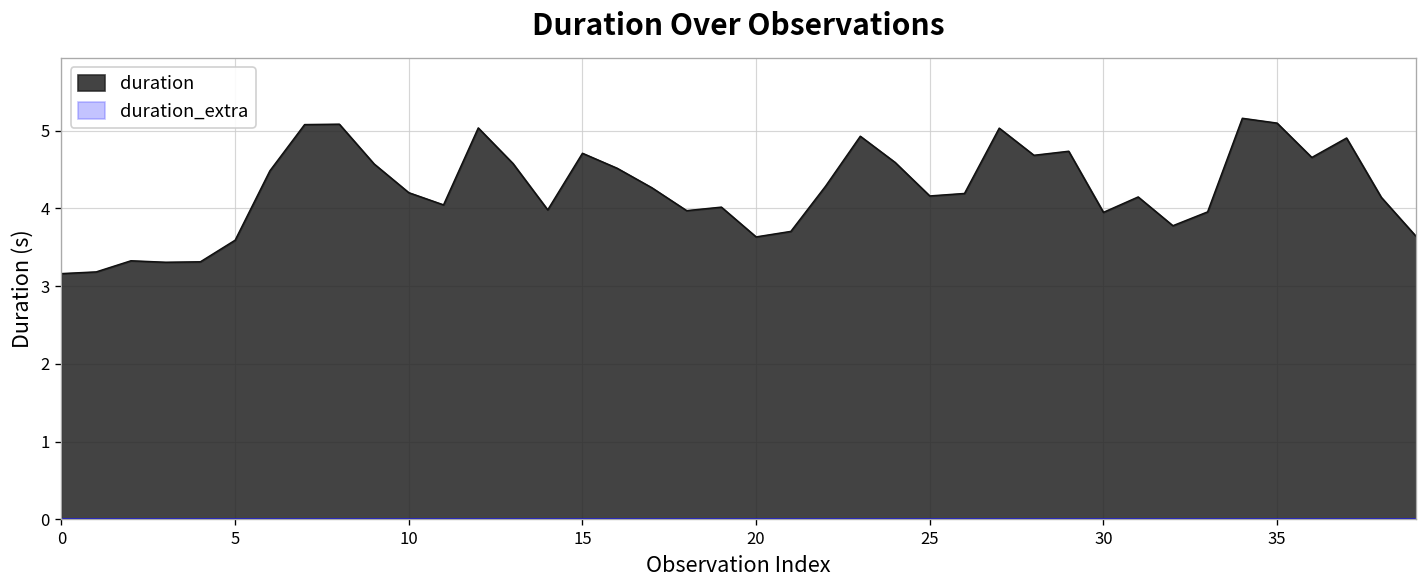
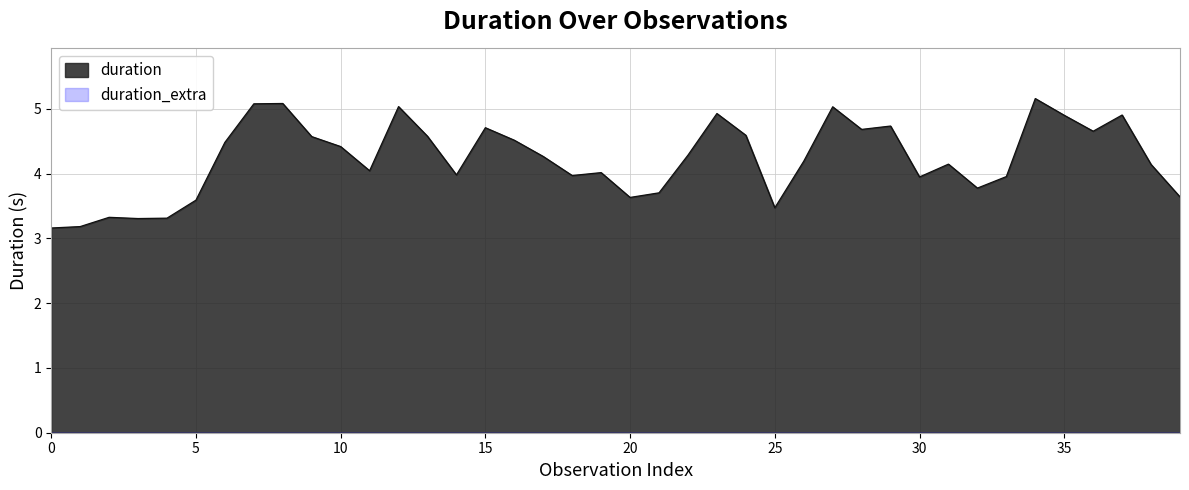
  {
    "duration": {
      "0": 3.2,
      "5": 3.6,
-     "10": 4.2,
+     "10": 4.4,
      "15": 4.7,
      "20": 3.6,
-     "25": 4.2,
+     "25": 3.5,
      "30": 3.9,
-     "35": 5.1
+     "35": 4.9
    },
    "duration_extra": {
      "0": 0.0,
      "5": 0.0,
      "10": 0.0,
      "15": 0.0,
      "20": 0.0,
      "25": 0.0,
      "30": 0.0,
      "35": 0.0
    }
  }
